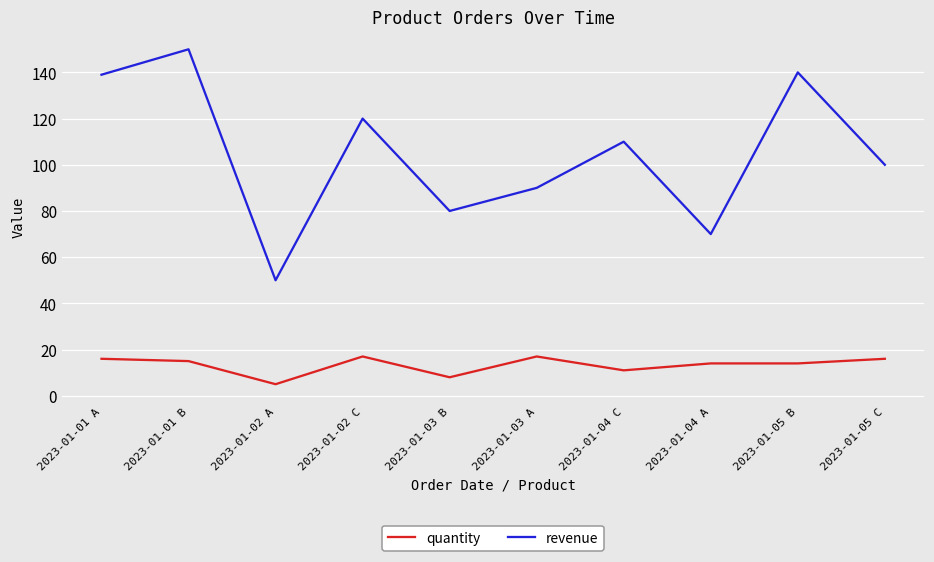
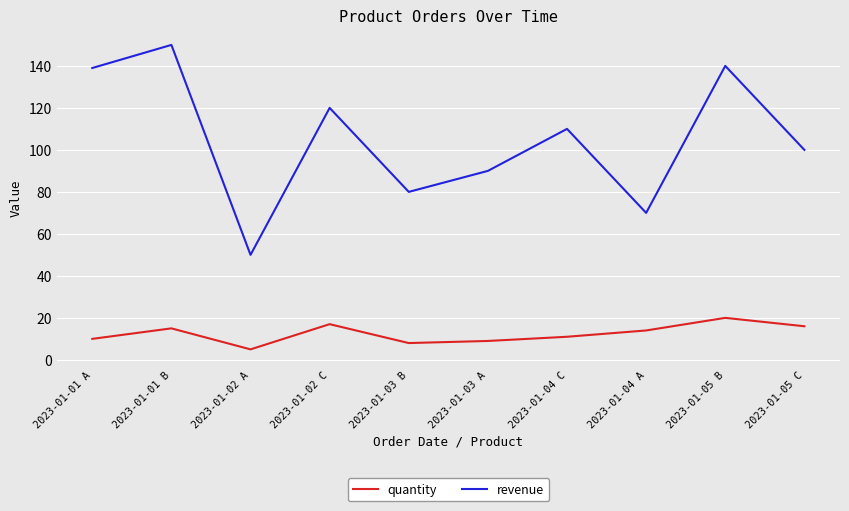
  {
    "quantity": {
-     "2023-01-01 A": 16,
+     "2023-01-01 A": 10,
      "2023-01-01 B": 15,
      "2023-01-02 A": 5,
      "2023-01-02 C": 17,
      "2023-01-03 B": 8,
-     "2023-01-03 A": 17,
+     "2023-01-03 A": 9,
      "2023-01-04 C": 11,
      "2023-01-04 A": 14,
-     "2023-01-05 B": 14,
+     "2023-01-05 B": 20,
      "2023-01-05 C": 16
    },
    "revenue": {
      "2023-01-01 A": 139,
      "2023-01-01 B": 150,
      "2023-01-02 A": 50,
      "2023-01-02 C": 120,
      "2023-01-03 B": 80,
      "2023-01-03 A": 90,
      "2023-01-04 C": 110,
      "2023-01-04 A": 70,
      "2023-01-05 B": 140,
      "2023-01-05 C": 100
    }
  }
